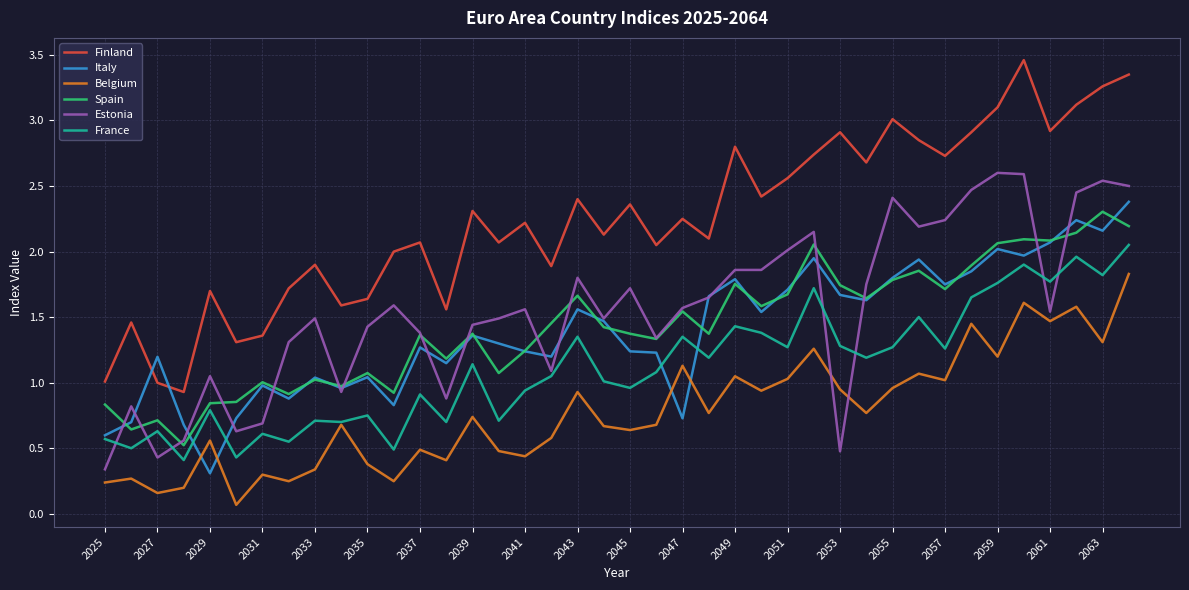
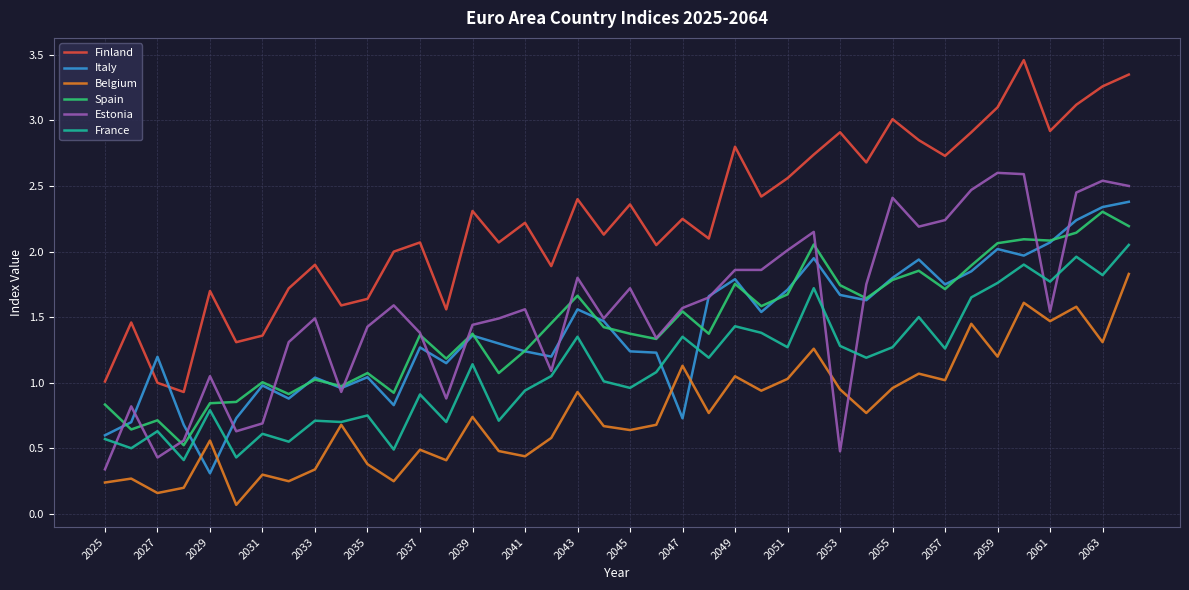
  {
    "Italy": {
      "2025": 0.60,
      "2027": 1.20,
      "2029": 0.31,
      "2031": 0.98,
      "2035": 1.04,
      "2037": 1.27,
      "2043": 1.56,
      "2045": 1.24,
      "2047": 0.73,
      "2049": 1.79,
      "2051": 1.71,
      "2053": 1.67,
      "2057": 1.75,
      "2059": 2.02,
-     "2063": 2.16
+     "2063": 2.34
    },
    "Estonia": {
      "2025": 0.34,
      "2027": 0.43,
      "2029": 1.05,
      "2031": 0.69,
      "2033": 1.49,
      "2035": 1.43,
      "2039": 1.44,
      "2041": 1.56,
      "2043": 1.80,
      "2045": 1.72,
      "2047": 1.57,
      "2049": 1.86,
      "2051": 2.01,
      "2053": 0.48,
      "2055": 2.41,
      "2057": 2.24,
      "2059": 2.60,
      "2061": 1.54,
      "2063": 2.54
    }
  }
